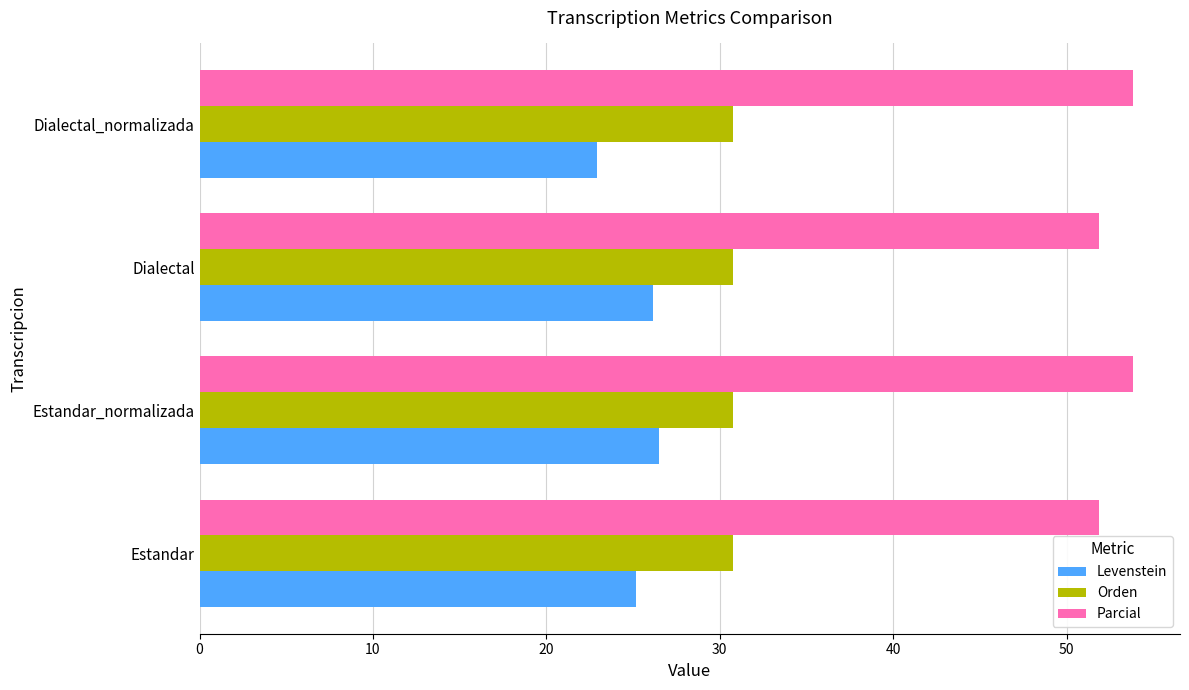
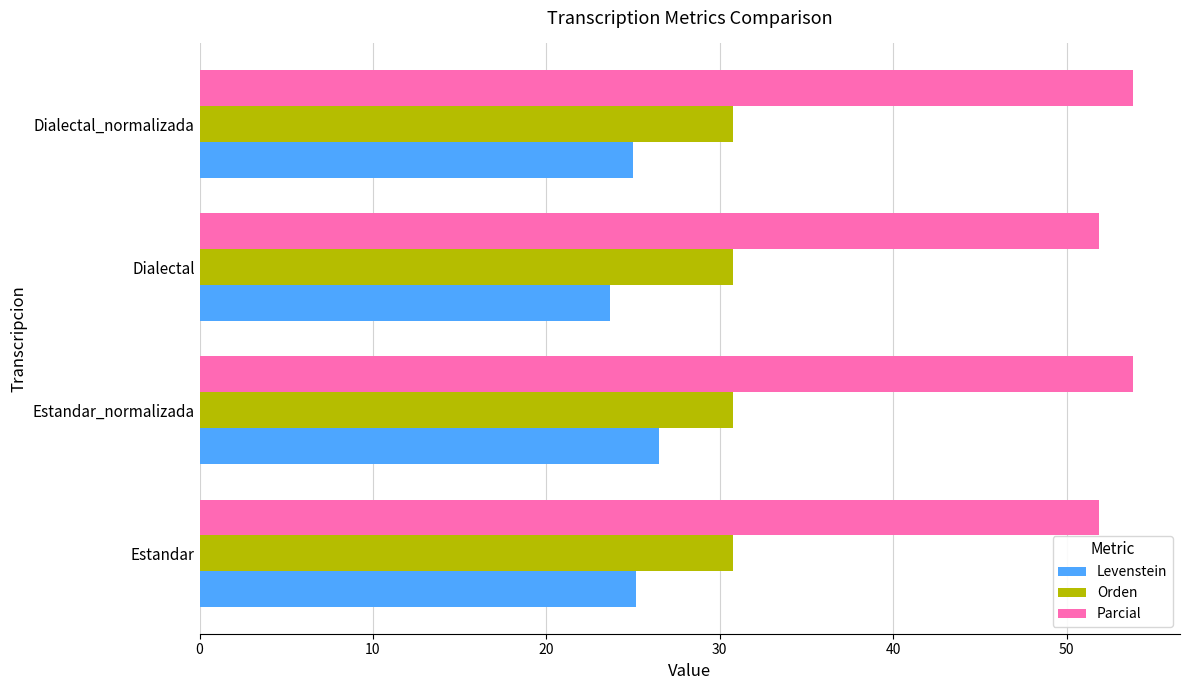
  {
    "Levenstein": {
-     "Dialectal_normalizada": 22.9,
-     "Dialectal": 26.1,
+     "Dialectal_normalizada": 25.0,
+     "Dialectal": 23.7,
      "Estandar_normalizada": 26.5,
      "Estandar": 25.2
    },
    "Orden": {
      "Dialectal_normalizada": 30.8,
      "Dialectal": 30.8,
      "Estandar_normalizada": 30.8,
      "Estandar": 30.8
    },
    "Parcial": {
      "Dialectal_normalizada": 53.8,
      "Dialectal": 51.9,
      "Estandar_normalizada": 53.8,
      "Estandar": 51.9
    }
  }
